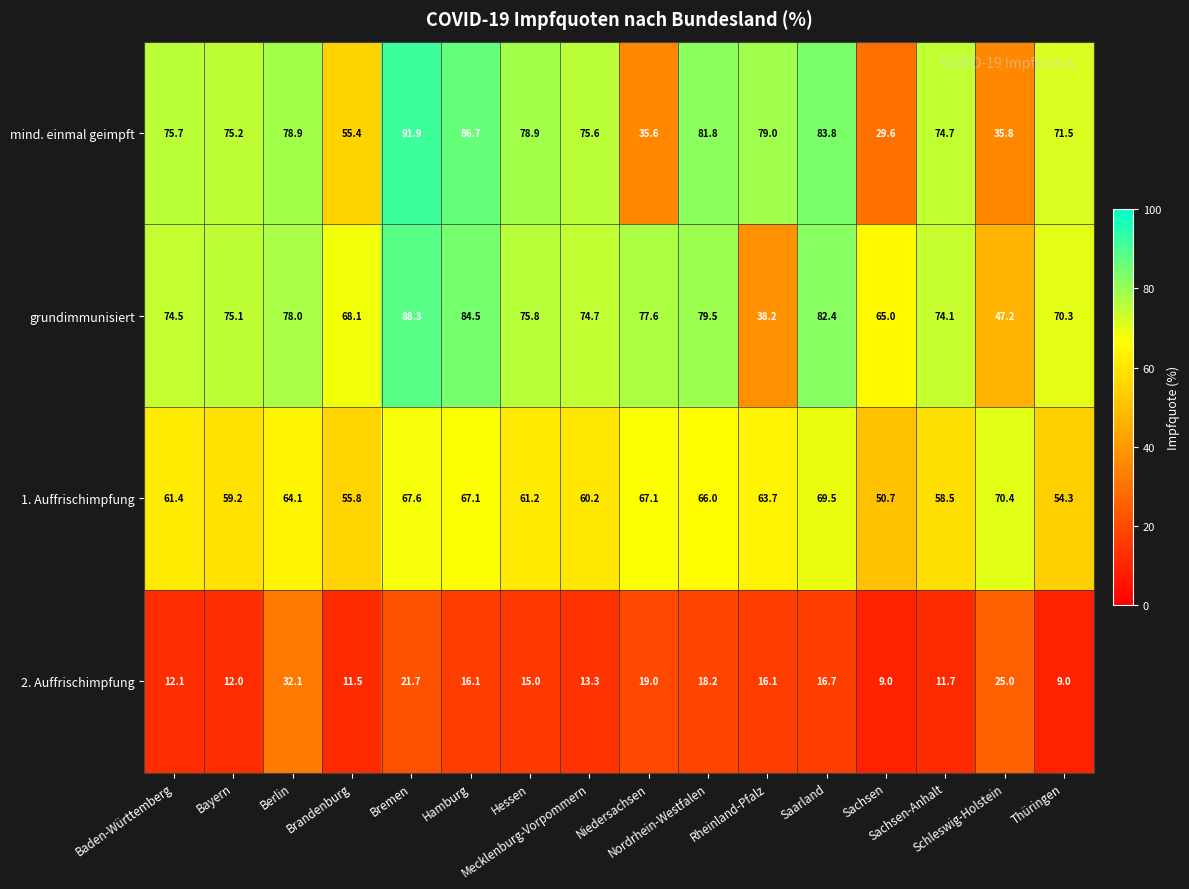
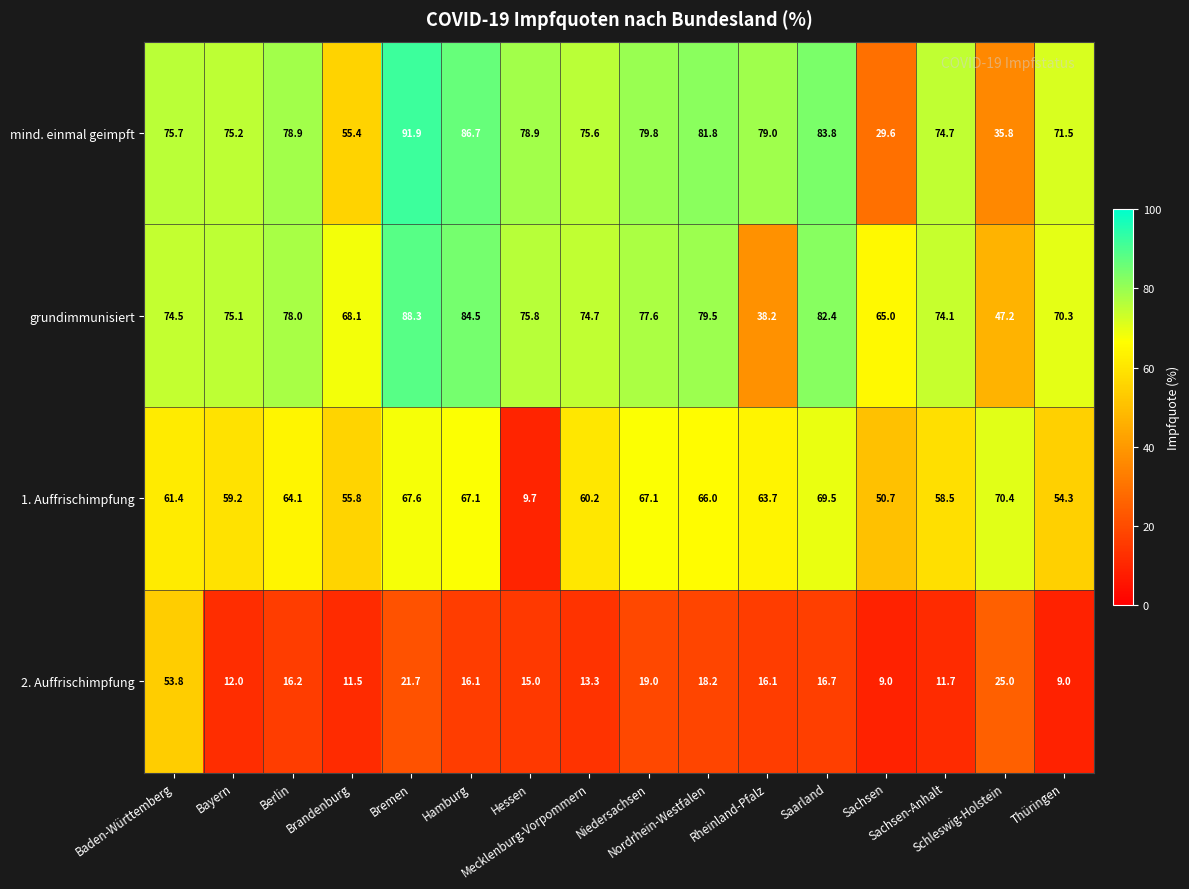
  {
    "mind. einmal geimpft": {
      "Baden-Württemberg": 75.7,
      "Bayern": 75.2,
      "Berlin": 78.9,
      "Brandenburg": 55.4,
      "Bremen": 91.9,
      "Hamburg": 86.7,
      "Hessen": 78.9,
      "Mecklenburg-Vorpommern": 75.6,
-     "Niedersachsen": 35.6,
+     "Niedersachsen": 79.8,
      "Nordrhein-Westfalen": 81.8,
      "Rheinland-Pfalz": 79.0,
      "Saarland": 83.8,
      "Sachsen": 29.6,
      "Sachsen-Anhalt": 74.7,
      "Thüringen": 71.5
    },
    "grundimmunisiert": {
      "Baden-Württemberg": 74.5,
      "Bayern": 75.1,
      "Berlin": 78.0,
      "Brandenburg": 68.1,
      "Bremen": 88.3,
      "Hamburg": 84.5,
      "Hessen": 75.8,
      "Mecklenburg-Vorpommern": 74.7,
      "Niedersachsen": 77.6,
      "Nordrhein-Westfalen": 79.5,
      "Rheinland-Pfalz": 38.2,
      "Saarland": 82.4,
      "Sachsen": 65.0,
      "Sachsen-Anhalt": 74.1,
      "Schleswig-Holstein": 47.2,
      "Thüringen": 70.3
    },
    "1. Auffrischimpfung": {
      "Baden-Württemberg": 61.4,
      "Bayern": 59.2,
      "Berlin": 64.1,
      "Brandenburg": 55.8,
      "Bremen": 67.6,
      "Hamburg": 67.1,
-     "Hessen": 61.2,
+     "Hessen": 9.7,
      "Mecklenburg-Vorpommern": 60.2,
      "Niedersachsen": 67.1,
      "Nordrhein-Westfalen": 66.0,
      "Rheinland-Pfalz": 63.7,
      "Saarland": 69.5,
      "Sachsen": 50.7,
      "Sachsen-Anhalt": 58.5,
      "Schleswig-Holstein": 70.4,
      "Thüringen": 54.3
    },
    "2. Auffrischimpfung": {
-     "Baden-Württemberg": 12.1,
+     "Baden-Württemberg": 53.8,
      "Bayern": 12.0,
-     "Berlin": 32.1,
+     "Berlin": 16.2,
      "Brandenburg": 11.5,
      "Bremen": 21.7,
      "Hamburg": 16.1,
      "Hessen": 15.0,
      "Mecklenburg-Vorpommern": 13.3,
      "Niedersachsen": 19.0,
      "Nordrhein-Westfalen": 18.2,
      "Rheinland-Pfalz": 16.1,
      "Saarland": 16.7,
      "Sachsen": 9.0,
      "Sachsen-Anhalt": 11.7,
      "Schleswig-Holstein": 25.0,
      "Thüringen": 9.0
    }
  }
